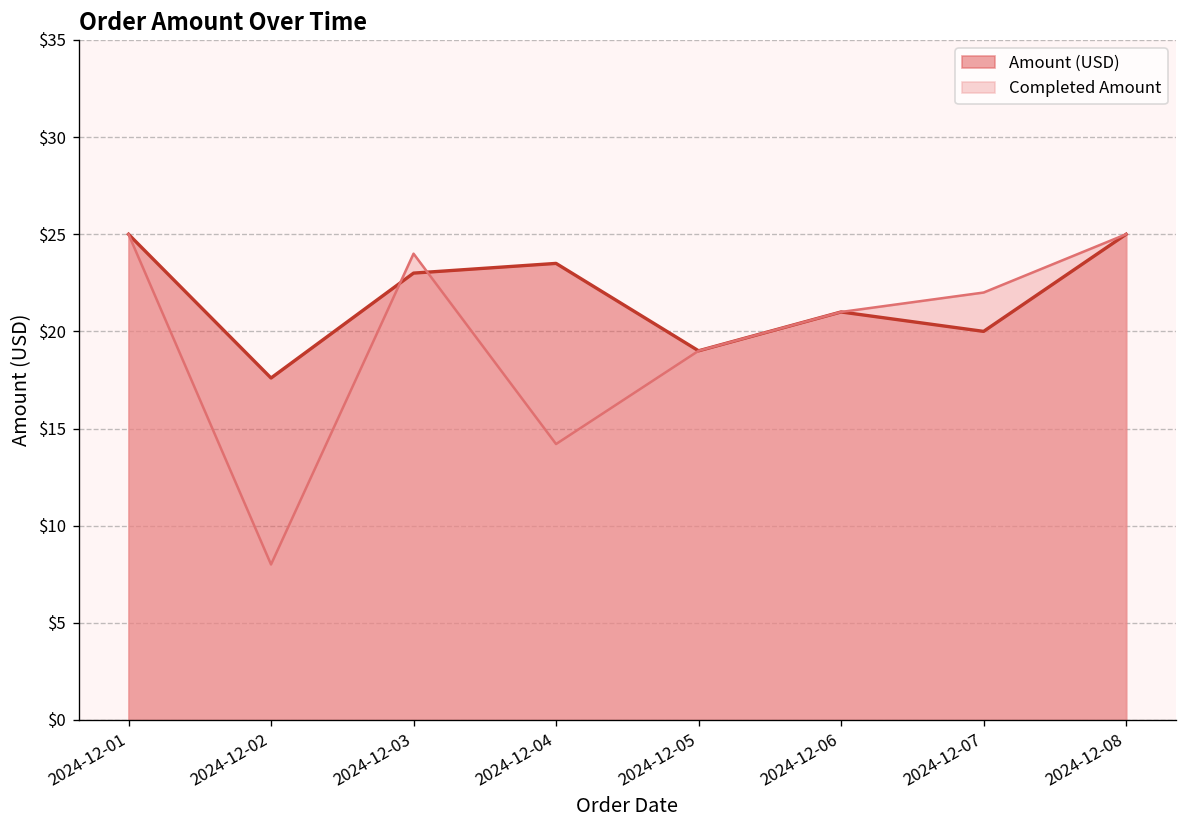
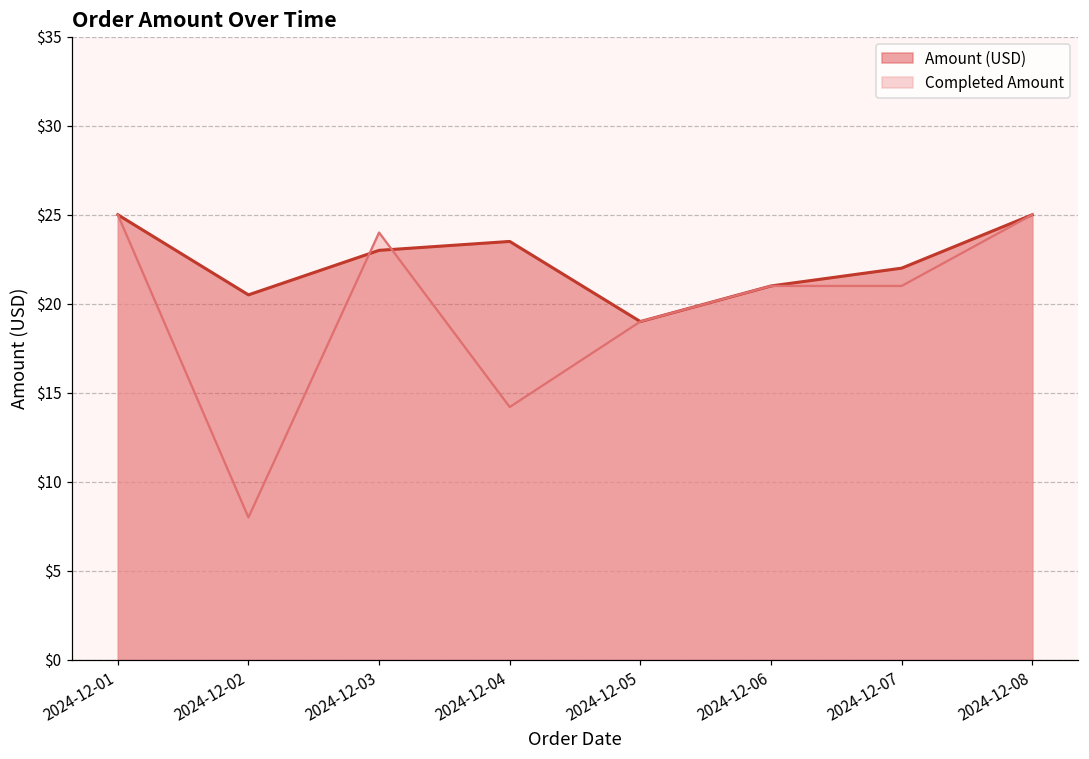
  {
    "Amount (USD)": {
-     "2024-12-02": "$17.6",
+     "2024-12-02": "$20.5",
      "2024-12-03": "$23.0",
      "2024-12-04": "$23.5",
-     "2024-12-07": "$20"
+     "2024-12-07": "$22"
    },
    "Completed Amount": {
      "2024-12-02": "$8",
      "2024-12-03": "$24",
      "2024-12-04": "$14.2",
-     "2024-12-07": "$22"
+     "2024-12-07": "$21"
    }
  }
